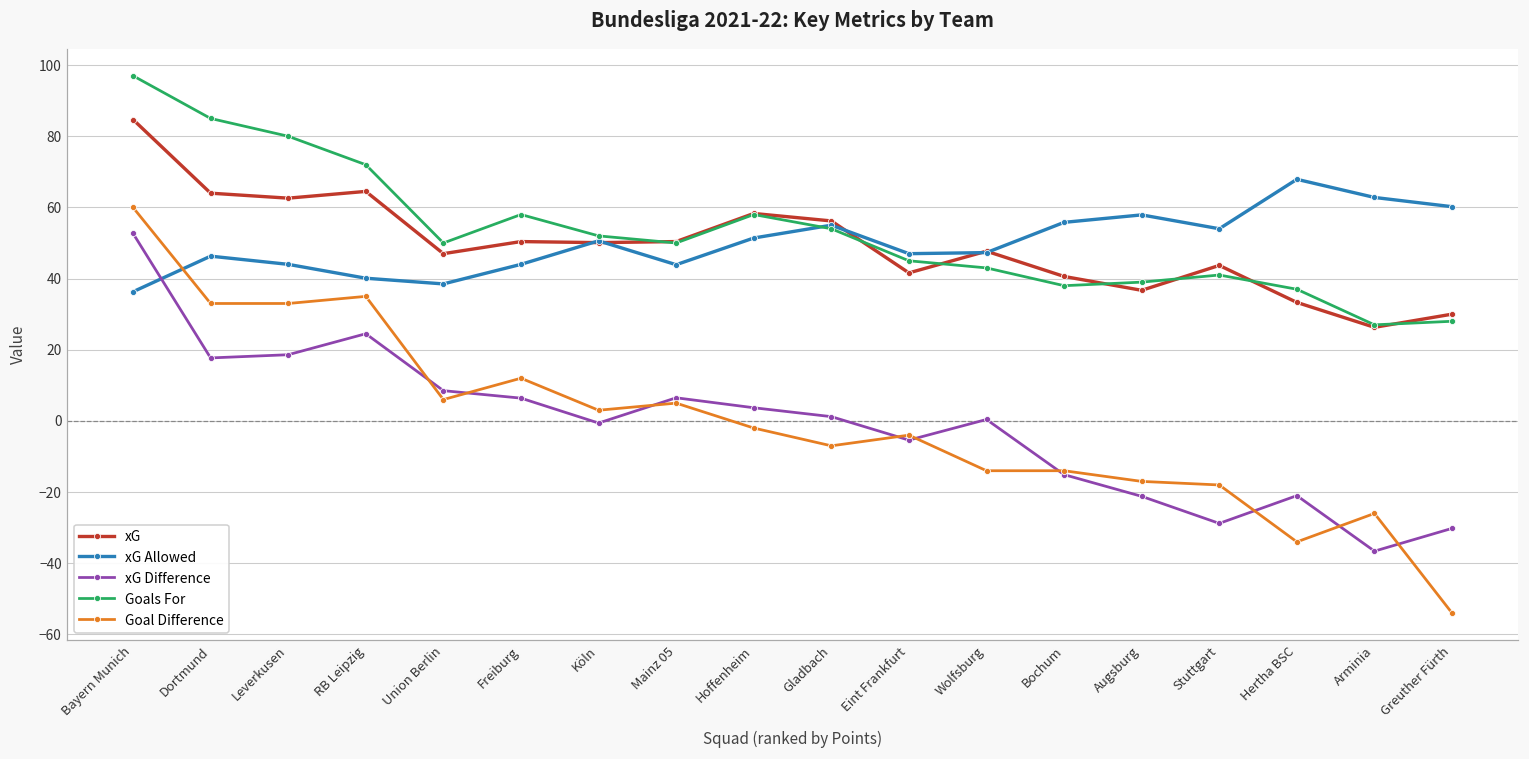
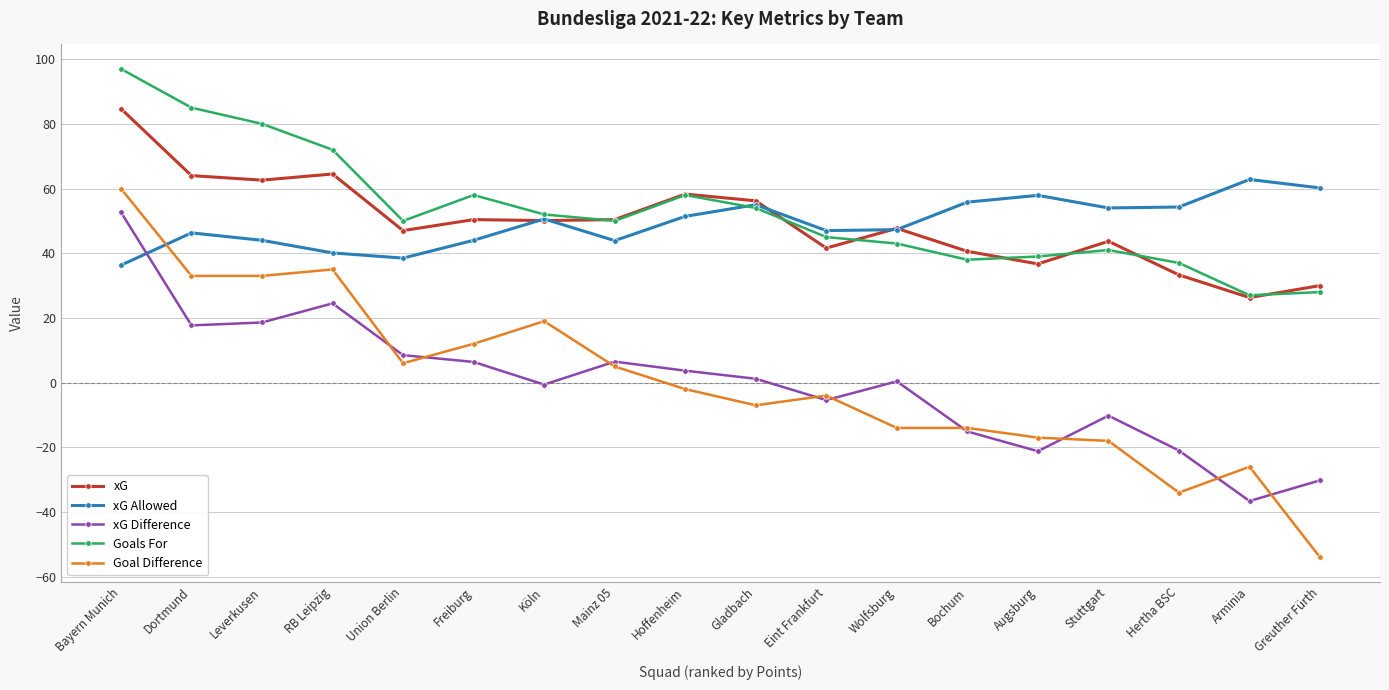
  {
    "xG": {
      "Bayern Munich": 85,
      "Dortmund": 64,
      "Leverkusen": 63,
      "RB Leipzig": 65,
      "Union Berlin": 47,
      "Freiburg": 50,
      "Gladbach": 56,
      "Eint Frankfurt": 42,
      "Bochum": 41,
      "Augsburg": 37,
      "Stuttgart": 44,
      "Hertha BSC": 33,
      "Greuther Fürth": 30
    },
    "xG Allowed": {
      "Bayern Munich": 36,
      "Dortmund": 46,
      "Leverkusen": 44,
      "RB Leipzig": 40,
      "Union Berlin": 39,
      "Freiburg": 44,
      "Mainz 05": 44,
      "Hoffenheim": 51,
      "Gladbach": 55,
      "Eint Frankfurt": 47,
      "Bochum": 56,
      "Augsburg": 58,
      "Stuttgart": 54,
-     "Hertha BSC": 68,
+     "Hertha BSC": 54,
      "Arminia": 63,
      "Greuther Fürth": 60
    },
    "xG Difference": {
      "Bayern Munich": 53,
      "Dortmund": 18,
      "Leverkusen": 19,
      "RB Leipzig": 25,
      "Union Berlin": 9,
      "Freiburg": 6,
      "Köln": -1,
      "Mainz 05": 7,
      "Hoffenheim": 4,
      "Gladbach": 1,
      "Eint Frankfurt": -5,
      "Wolfsburg": 0,
      "Bochum": -15,
      "Augsburg": -21,
-     "Stuttgart": -29,
+     "Stuttgart": -10,
      "Hertha BSC": -21,
      "Arminia": -37,
      "Greuther Fürth": -30
    },
    "Goals For": {
      "Bayern Munich": 97,
      "Dortmund": 85,
      "Leverkusen": 80,
      "RB Leipzig": 72,
      "Union Berlin": 50,
      "Freiburg": 58,
      "Köln": 52,
      "Gladbach": 54,
      "Eint Frankfurt": 45,
      "Wolfsburg": 43,
      "Bochum": 38,
      "Augsburg": 39,
      "Stuttgart": 41,
      "Hertha BSC": 37,
      "Greuther Fürth": 28
    },
    "Goal Difference": {
      "Bayern Munich": 60,
      "Dortmund": 33,
      "Leverkusen": 33,
      "RB Leipzig": 35,
      "Union Berlin": 6,
      "Freiburg": 12,
-     "Köln": 3,
+     "Köln": 19,
      "Mainz 05": 5,
      "Hoffenheim": -2,
      "Gladbach": -7,
      "Eint Frankfurt": -4,
      "Wolfsburg": -14,
      "Bochum": -14,
      "Augsburg": -17,
      "Stuttgart": -18,
      "Hertha BSC": -34,
      "Arminia": -26,
      "Greuther Fürth": -54
    }
  }
